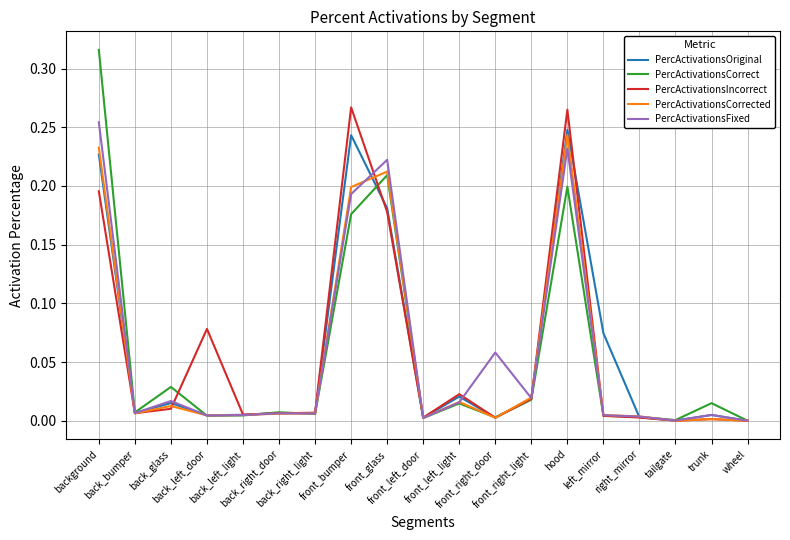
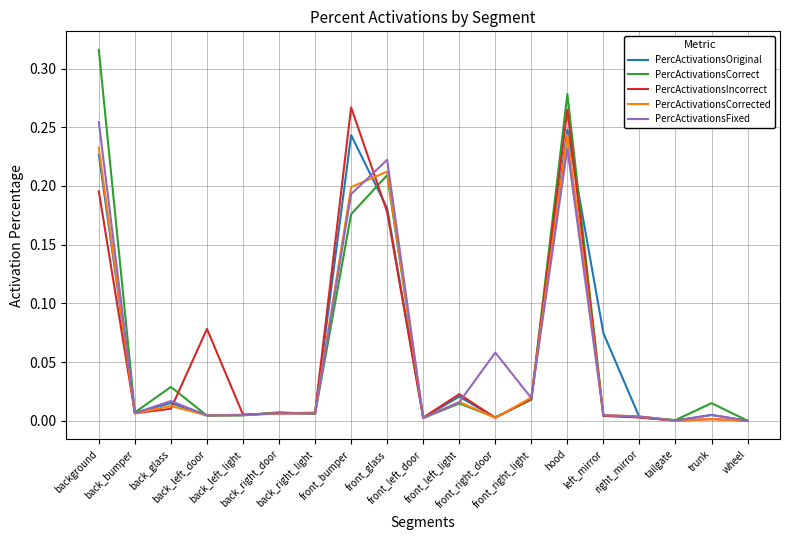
  {
    "PercActivationsOriginal": {
      "background": 0.227,
      "front_bumper": 0.243,
      "front_glass": 0.181,
      "hood": 0.248,
      "left_mirror": 0.075
    },
    "PercActivationsCorrect": {
      "background": 0.316,
      "back_glass": 0.029,
      "front_bumper": 0.176,
      "front_glass": 0.209,
-     "hood": 0.199,
+     "hood": 0.278,
      "trunk": 0.015
    },
    "PercActivationsIncorrect": {
      "background": 0.195,
      "back_glass": 0.010,
      "back_left_door": 0.078,
      "front_bumper": 0.267,
      "front_glass": 0.178,
      "hood": 0.265
    },
    "PercActivationsCorrected": {
      "background": 0.233,
      "back_glass": 0.013,
      "front_bumper": 0.199,
      "front_glass": 0.212,
      "hood": 0.243
    },
    "PercActivationsFixed": {
      "background": 0.254,
      "front_bumper": 0.193,
      "front_glass": 0.222,
      "front_right_door": 0.058,
      "hood": 0.232
    }
  }
